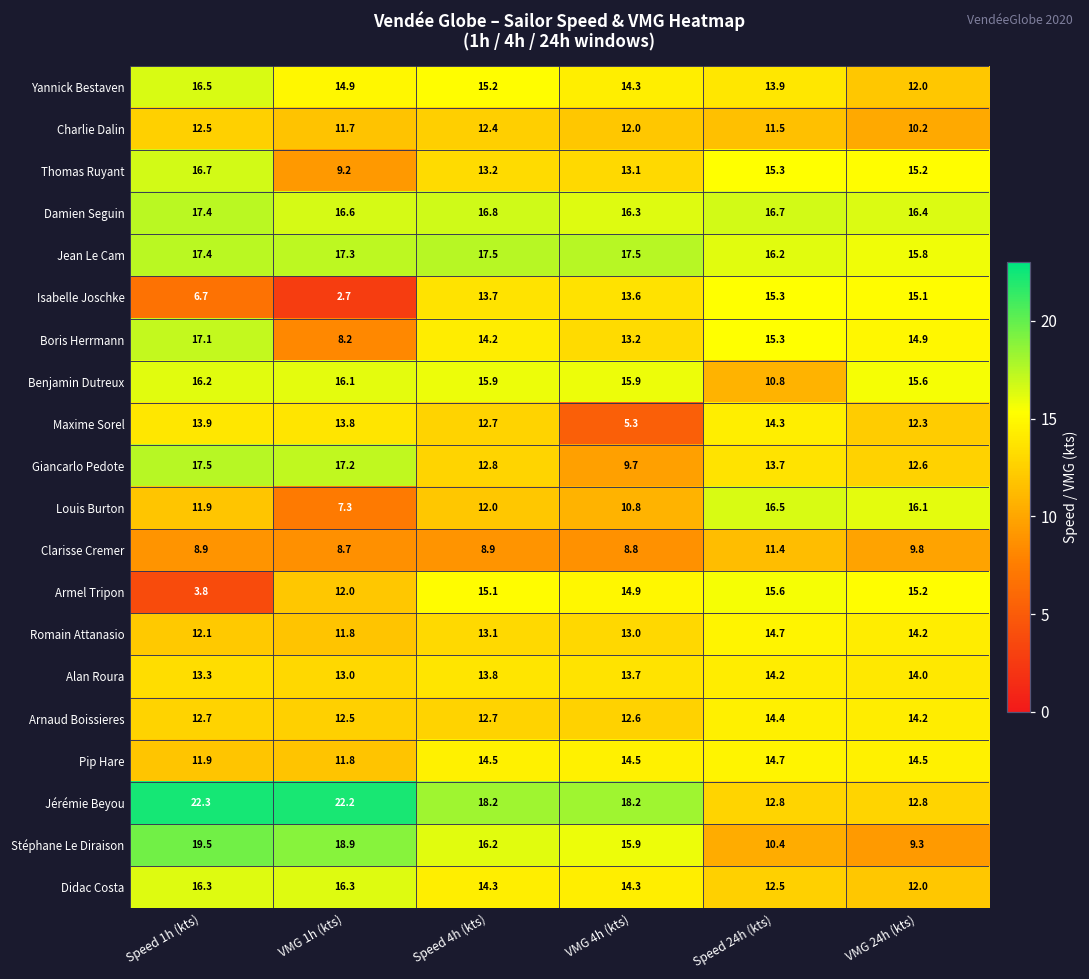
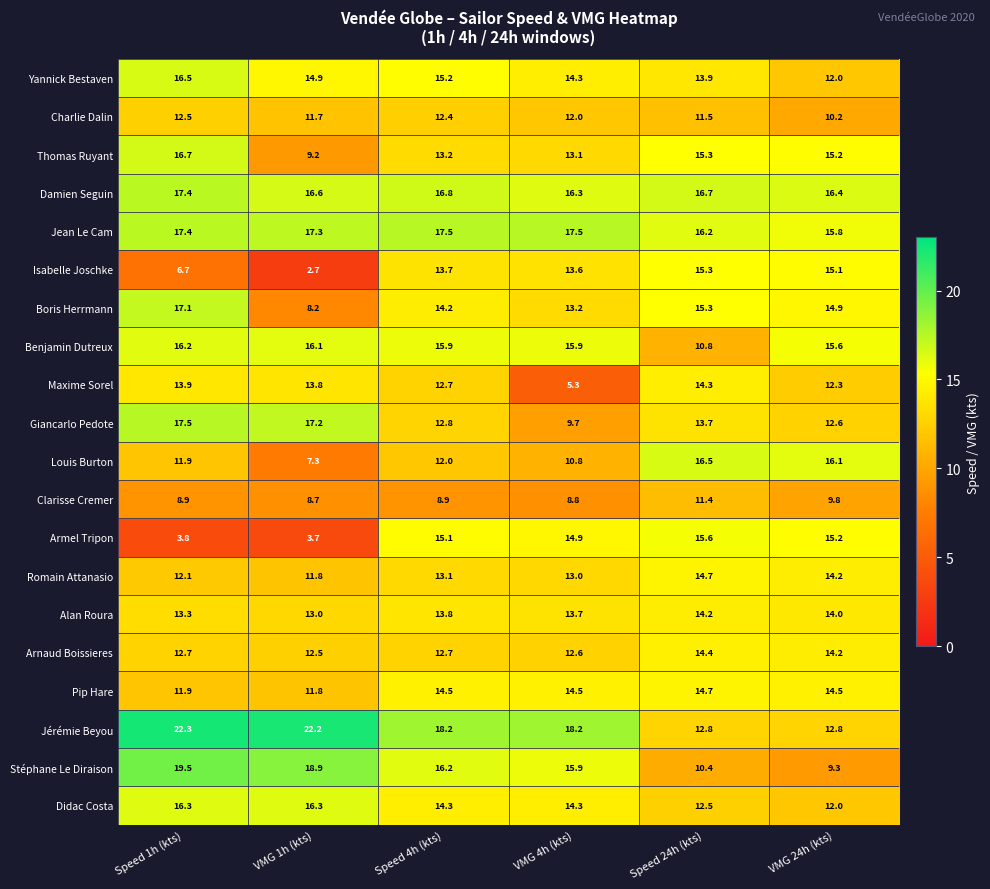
  {
    "Yannick Bestaven": {
      "Speed 1h (kts)": 16.5,
      "VMG 1h (kts)": 14.9,
      "Speed 4h (kts)": 15.2,
      "VMG 4h (kts)": 14.3,
      "Speed 24h (kts)": 13.9,
      "VMG 24h (kts)": 12.0
    },
    "Charlie Dalin": {
      "Speed 1h (kts)": 12.5,
      "VMG 1h (kts)": 11.7,
      "Speed 4h (kts)": 12.4,
      "VMG 4h (kts)": 12.0,
      "Speed 24h (kts)": 11.5,
      "VMG 24h (kts)": 10.2
    },
    "Thomas Ruyant": {
      "Speed 1h (kts)": 16.7,
      "VMG 1h (kts)": 9.2,
      "Speed 4h (kts)": 13.2,
      "VMG 4h (kts)": 13.1,
      "Speed 24h (kts)": 15.3,
      "VMG 24h (kts)": 15.2
    },
    "Damien Seguin": {
      "Speed 1h (kts)": 17.4,
      "VMG 1h (kts)": 16.6,
      "Speed 4h (kts)": 16.8,
      "VMG 4h (kts)": 16.3,
      "Speed 24h (kts)": 16.7,
      "VMG 24h (kts)": 16.4
    },
    "Jean Le Cam": {
      "Speed 1h (kts)": 17.4,
      "VMG 1h (kts)": 17.3,
      "Speed 4h (kts)": 17.5,
      "VMG 4h (kts)": 17.5,
      "Speed 24h (kts)": 16.2,
      "VMG 24h (kts)": 15.8
    },
    "Isabelle Joschke": {
      "Speed 1h (kts)": 6.7,
      "VMG 1h (kts)": 2.7,
      "Speed 4h (kts)": 13.7,
      "VMG 4h (kts)": 13.6,
      "Speed 24h (kts)": 15.3,
      "VMG 24h (kts)": 15.1
    },
    "Boris Herrmann": {
      "Speed 1h (kts)": 17.1,
      "VMG 1h (kts)": 8.2,
      "Speed 4h (kts)": 14.2,
      "VMG 4h (kts)": 13.2,
      "Speed 24h (kts)": 15.3,
      "VMG 24h (kts)": 14.9
    },
    "Benjamin Dutreux": {
      "Speed 1h (kts)": 16.2,
      "VMG 1h (kts)": 16.1,
      "Speed 4h (kts)": 15.9,
      "VMG 4h (kts)": 15.9,
      "Speed 24h (kts)": 10.8,
      "VMG 24h (kts)": 15.6
    },
    "Maxime Sorel": {
      "Speed 1h (kts)": 13.9,
      "VMG 1h (kts)": 13.8,
      "Speed 4h (kts)": 12.7,
      "VMG 4h (kts)": 5.3,
      "Speed 24h (kts)": 14.3,
      "VMG 24h (kts)": 12.3
    },
    "Giancarlo Pedote": {
      "Speed 1h (kts)": 17.5,
      "VMG 1h (kts)": 17.2,
      "Speed 4h (kts)": 12.8,
      "VMG 4h (kts)": 9.7,
      "Speed 24h (kts)": 13.7,
      "VMG 24h (kts)": 12.6
    },
    "Louis Burton": {
      "Speed 1h (kts)": 11.9,
      "VMG 1h (kts)": 7.3,
      "Speed 4h (kts)": 12.0,
      "VMG 4h (kts)": 10.8,
      "Speed 24h (kts)": 16.5,
      "VMG 24h (kts)": 16.1
    },
    "Clarisse Cremer": {
      "Speed 1h (kts)": 8.9,
      "VMG 1h (kts)": 8.7,
      "Speed 4h (kts)": 8.9,
      "VMG 4h (kts)": 8.8,
      "Speed 24h (kts)": 11.4,
      "VMG 24h (kts)": 9.8
    },
    "Armel Tripon": {
      "Speed 1h (kts)": 3.8,
-     "VMG 1h (kts)": 12.0,
+     "VMG 1h (kts)": 3.7,
      "Speed 4h (kts)": 15.1,
      "VMG 4h (kts)": 14.9,
      "Speed 24h (kts)": 15.6,
      "VMG 24h (kts)": 15.2
    },
    "Romain Attanasio": {
      "Speed 1h (kts)": 12.1,
      "VMG 1h (kts)": 11.8,
      "Speed 4h (kts)": 13.1,
      "VMG 4h (kts)": 13.0,
      "Speed 24h (kts)": 14.7,
      "VMG 24h (kts)": 14.2
    },
    "Alan Roura": {
      "Speed 1h (kts)": 13.3,
      "VMG 1h (kts)": 13.0,
      "Speed 4h (kts)": 13.8,
      "VMG 4h (kts)": 13.7,
      "Speed 24h (kts)": 14.2,
      "VMG 24h (kts)": 14.0
    },
    "Arnaud Boissieres": {
      "Speed 1h (kts)": 12.7,
      "VMG 1h (kts)": 12.5,
      "Speed 4h (kts)": 12.7,
      "VMG 4h (kts)": 12.6,
      "Speed 24h (kts)": 14.4,
      "VMG 24h (kts)": 14.2
    },
    "Pip Hare": {
      "Speed 1h (kts)": 11.9,
      "VMG 1h (kts)": 11.8,
      "Speed 4h (kts)": 14.5,
      "VMG 4h (kts)": 14.5,
      "Speed 24h (kts)": 14.7,
      "VMG 24h (kts)": 14.5
    },
    "Jérémie Beyou": {
      "Speed 1h (kts)": 22.3,
      "VMG 1h (kts)": 22.2,
      "Speed 4h (kts)": 18.2,
      "VMG 4h (kts)": 18.2,
      "Speed 24h (kts)": 12.8,
      "VMG 24h (kts)": 12.8
    },
    "Stéphane Le Diraison": {
      "Speed 1h (kts)": 19.5,
      "VMG 1h (kts)": 18.9,
      "Speed 4h (kts)": 16.2,
      "VMG 4h (kts)": 15.9,
      "Speed 24h (kts)": 10.4,
      "VMG 24h (kts)": 9.3
    },
    "Didac Costa": {
      "Speed 1h (kts)": 16.3,
      "VMG 1h (kts)": 16.3,
      "Speed 4h (kts)": 14.3,
      "VMG 4h (kts)": 14.3,
      "Speed 24h (kts)": 12.5,
      "VMG 24h (kts)": 12.0
    }
  }
